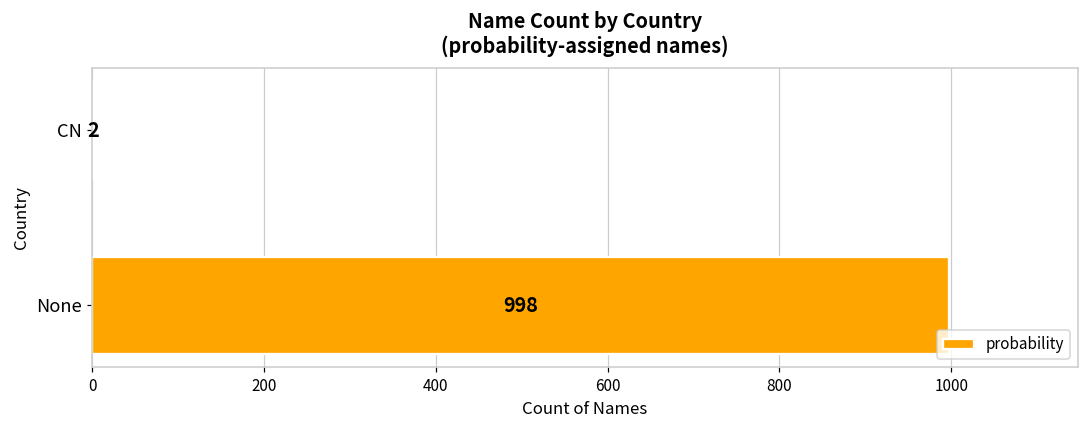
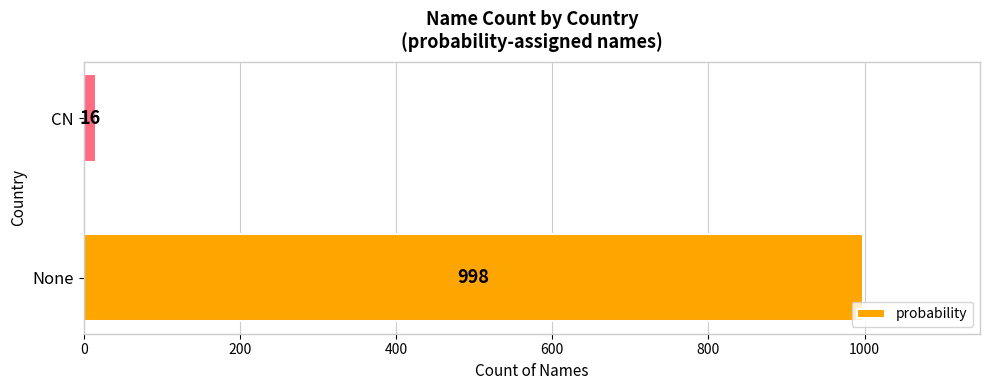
  {
-   "CN": 2,
+   "CN": 16,
    "None": 998
  }
